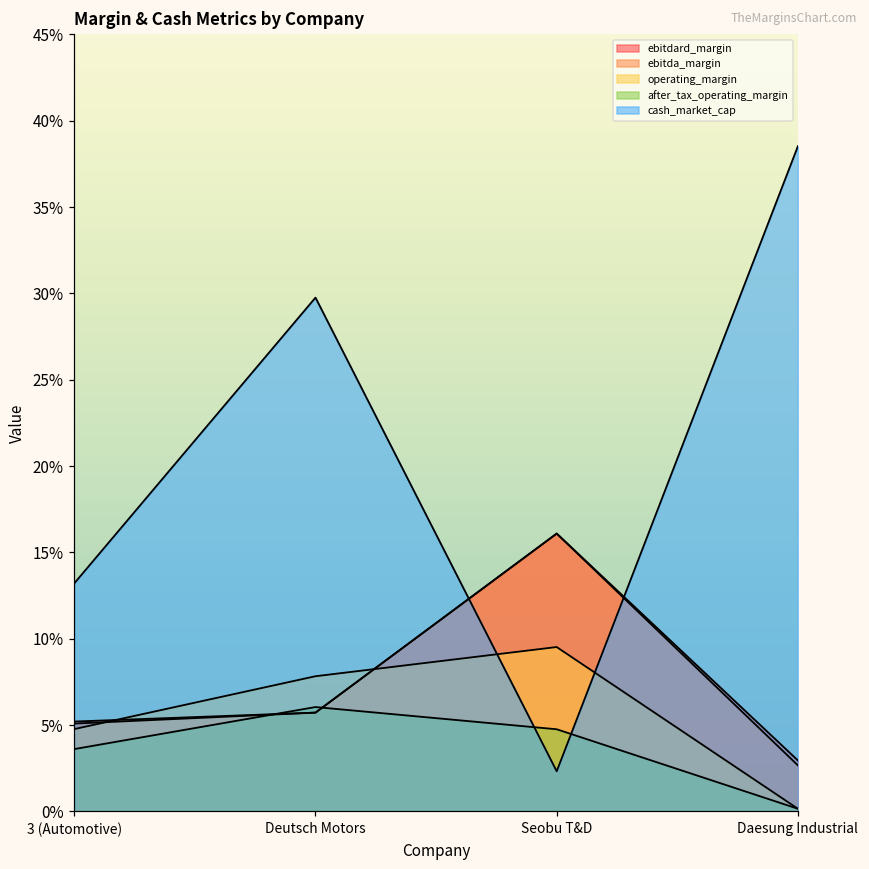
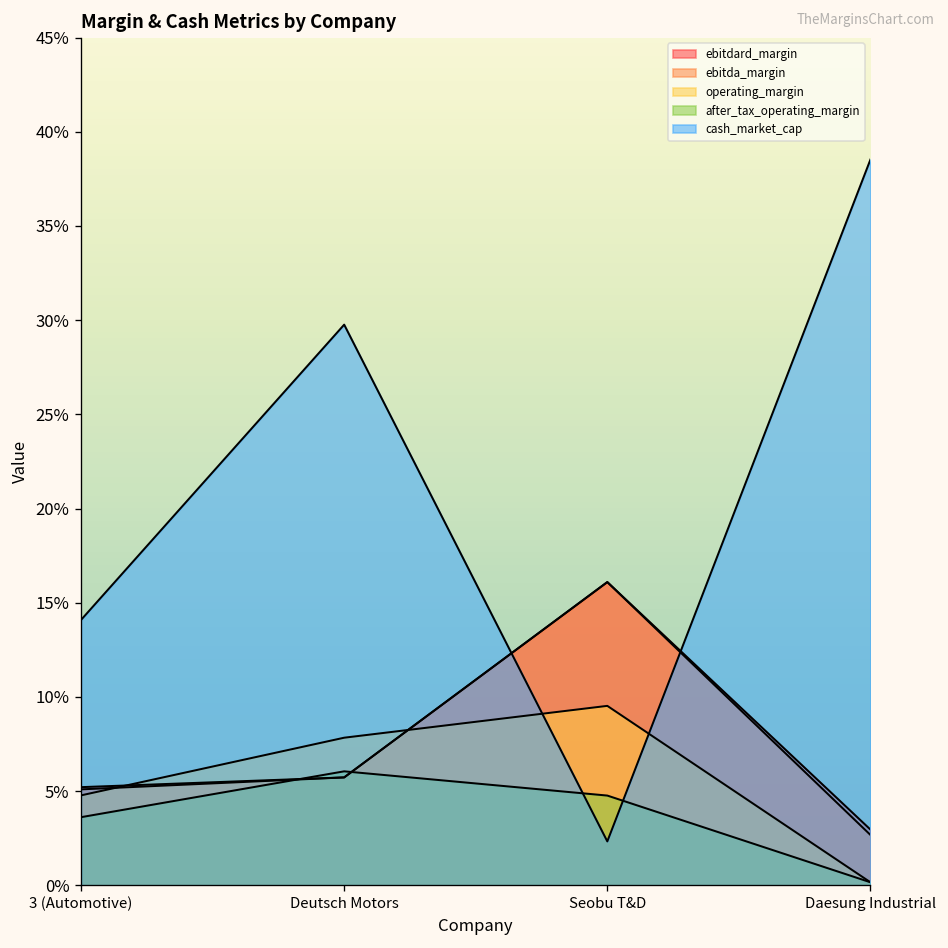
  {
    "after_tax_operating_margin": {
      "3 (Automotive)": "3.6%",
      "Deutsch Motors": "6.0%",
      "Seobu T&D": "4.8%"
    },
    "cash_market_cap": {
-     "3 (Automotive)": "13.2%",
+     "3 (Automotive)": "14.1%",
      "Deutsch Motors": "29.8%",
      "Seobu T&D": "2.3%",
      "Daesung Industrial": "38.5%"
    }
  }
